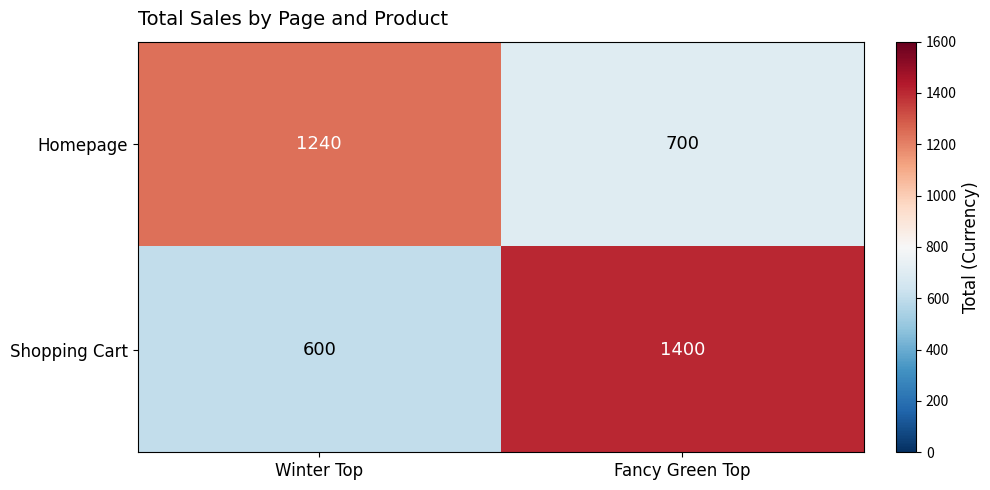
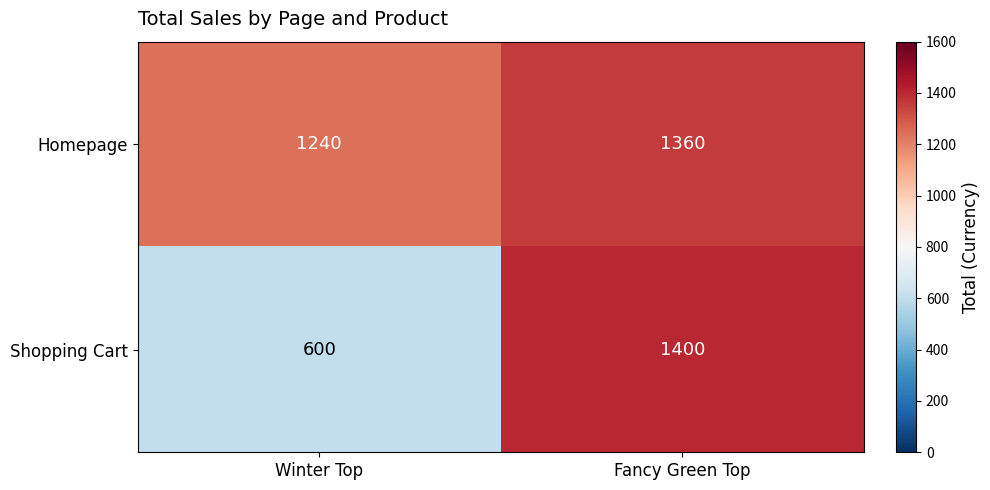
  {
    "Homepage": {
      "Winter Top": 1240,
-     "Fancy Green Top": 700
+     "Fancy Green Top": 1360
    },
    "Shopping Cart": {
      "Winter Top": 600,
      "Fancy Green Top": 1400
    }
  }
